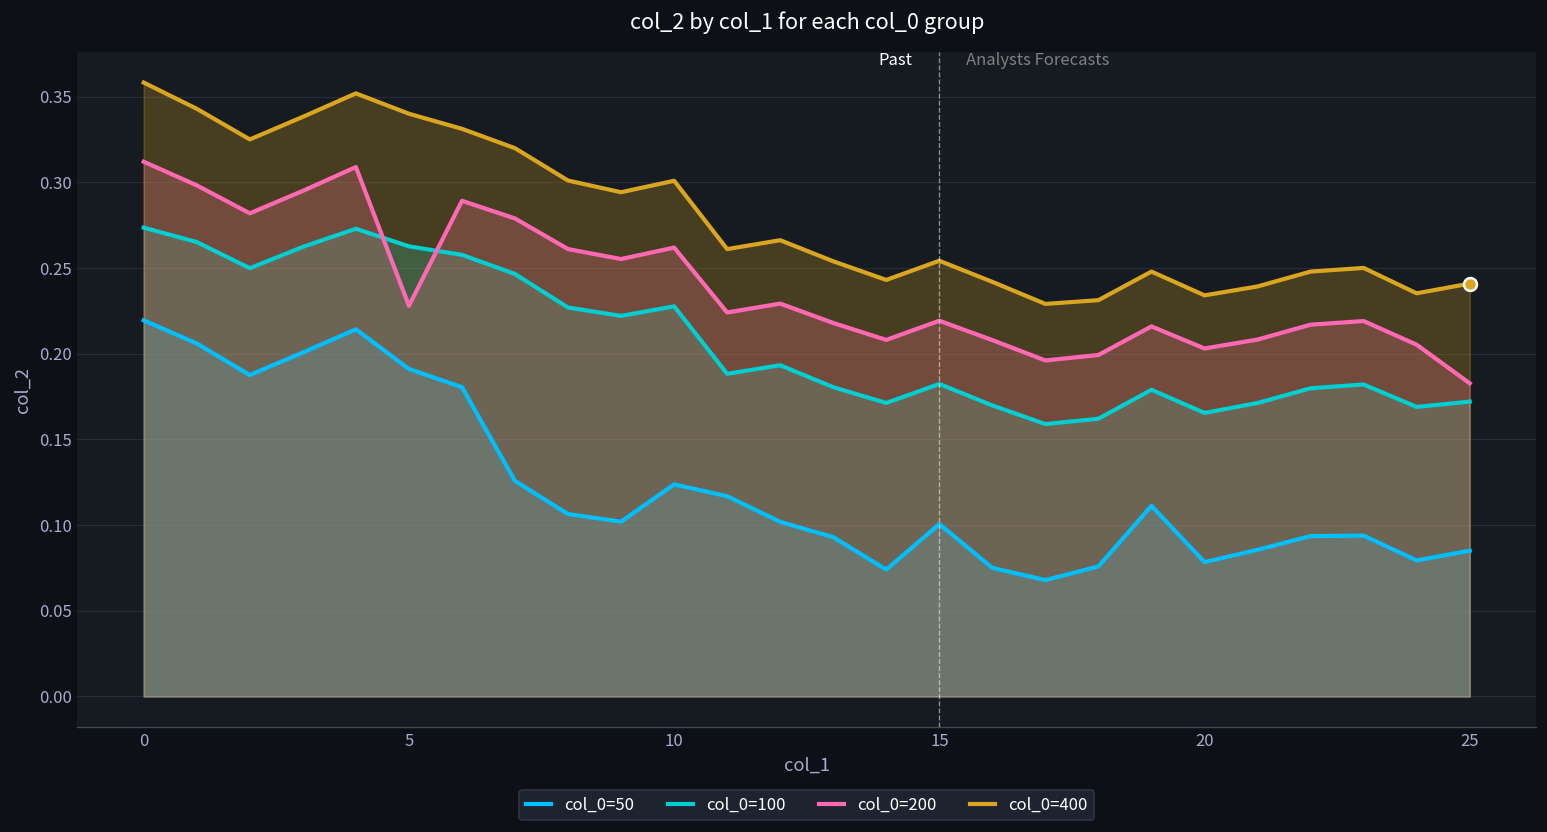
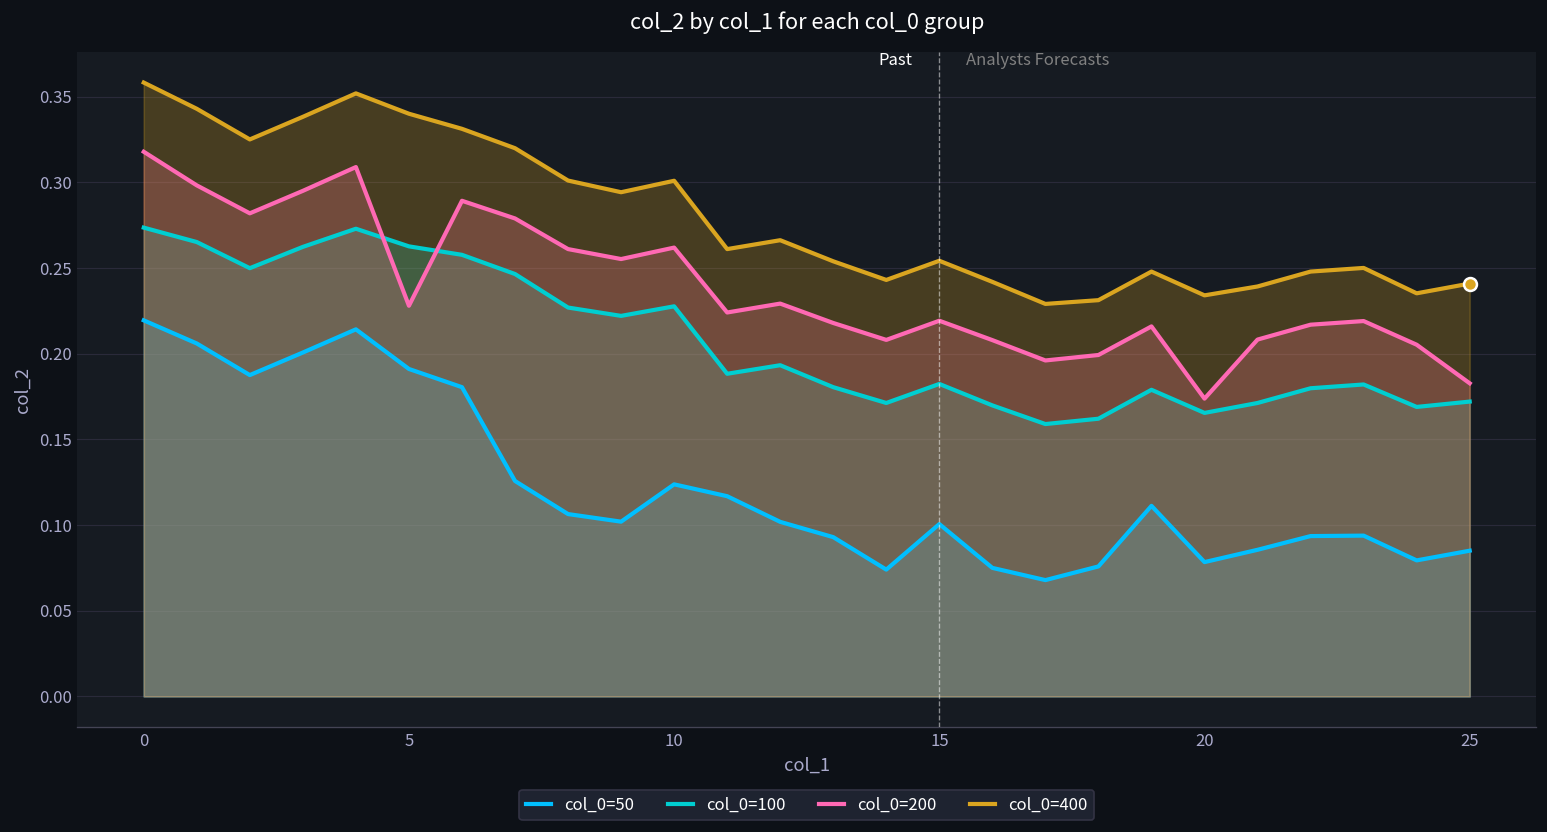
  {
    "col_0=200": {
-     "0": 0.312,
+     "0": 0.318,
      "5": 0.228,
      "10": 0.262,
      "15": 0.219,
-     "20": 0.203,
+     "20": 0.174,
      "25": 0.183
    }
  }
